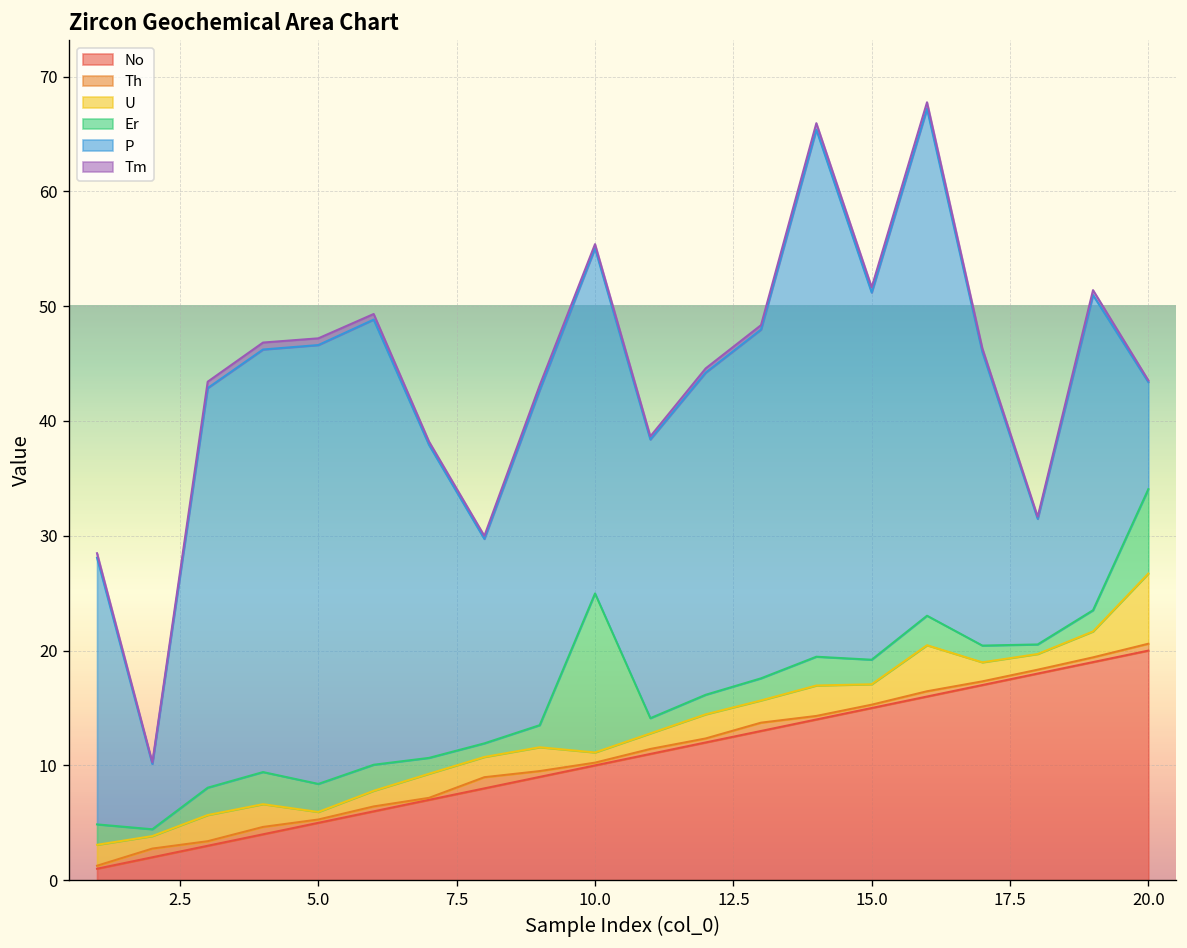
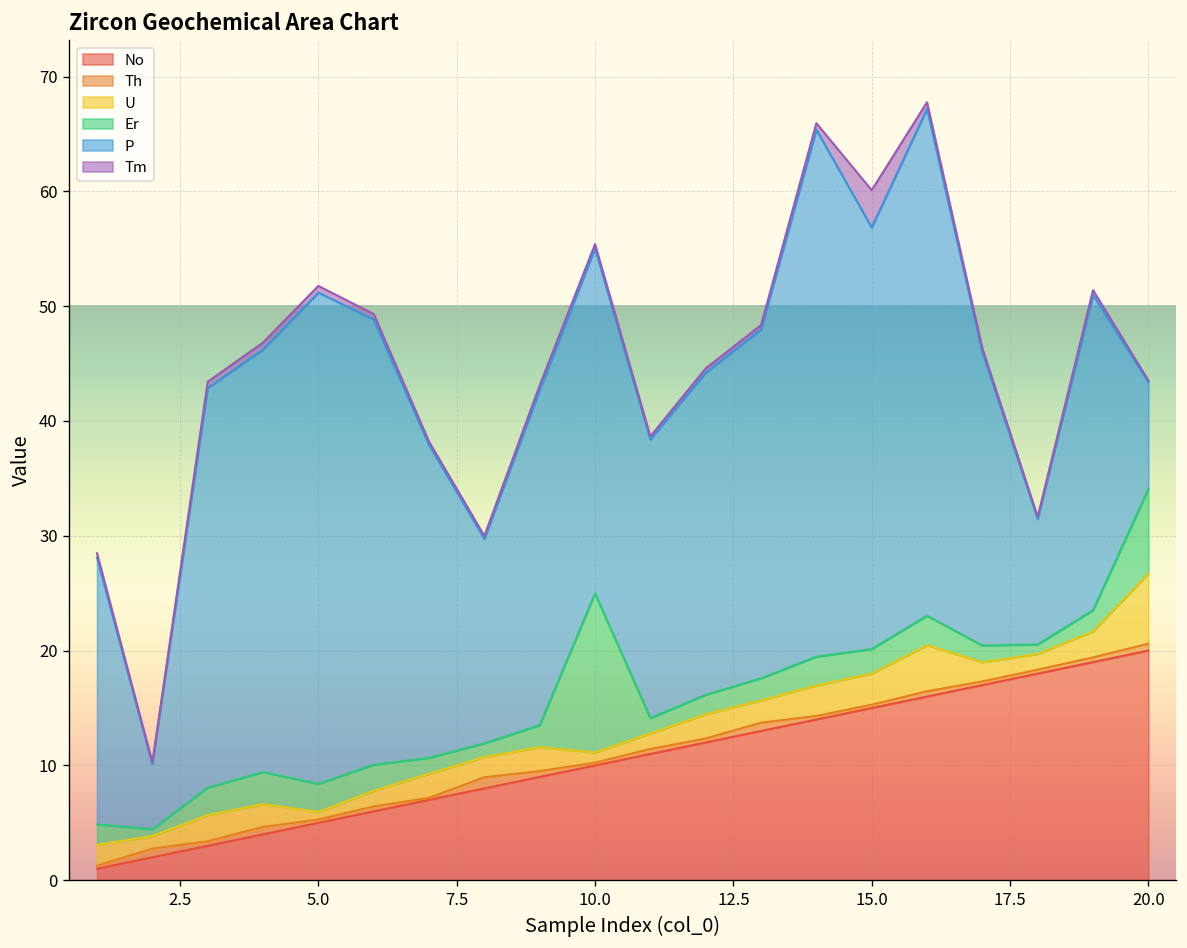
  {
    "U": {
      "5.0": 1,
      "10.0": 1,
-     "15.0": 2,
+     "15.0": 3,
      "20.0": 6
    },
    "Er": {
      "5.0": 2,
      "10.0": 14,
      "15.0": 2,
      "20.0": 7
    },
    "P": {
-     "5.0": 38,
+     "5.0": 43,
      "10.0": 30,
-     "15.0": 32
+     "15.0": 37
    },
    "Tm": {
      "5.0": 1,
      "10.0": 0,
-     "15.0": 0
+     "15.0": 3
    }
  }
